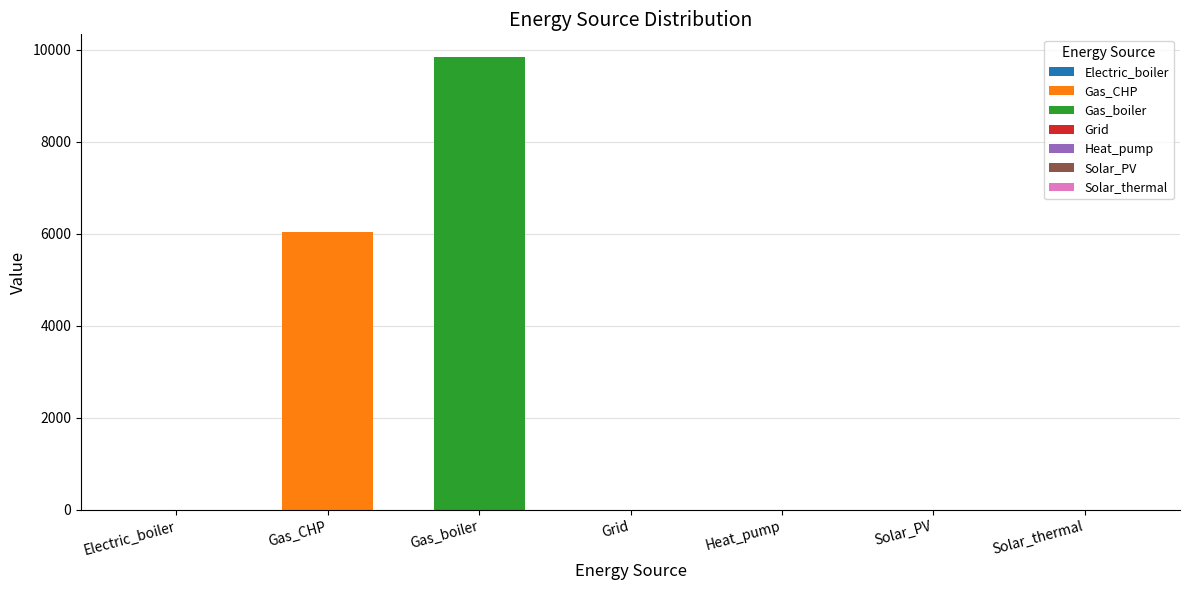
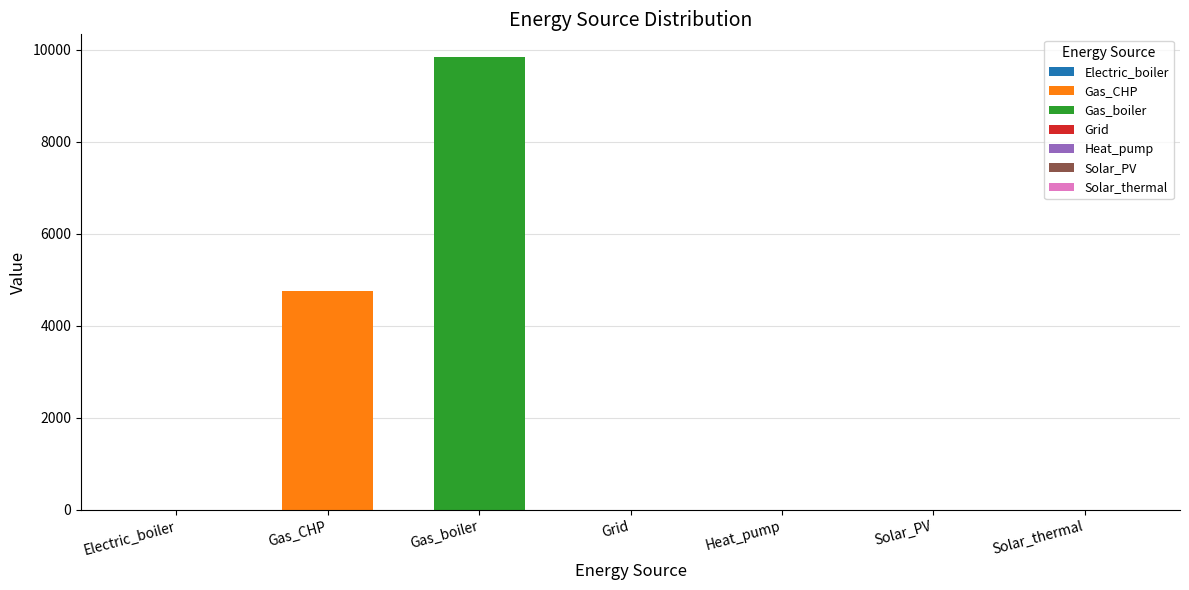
  {
    "Electric_boiler": 0,
-   "Gas_CHP": 6000,
+   "Gas_CHP": 4800,
    "Gas_boiler": 9800,
    "Grid": 0,
    "Heat_pump": 0,
    "Solar_PV": 0,
    "Solar_thermal": 0
  }
